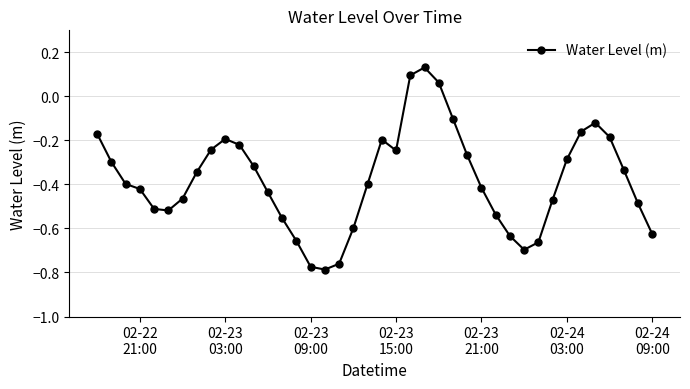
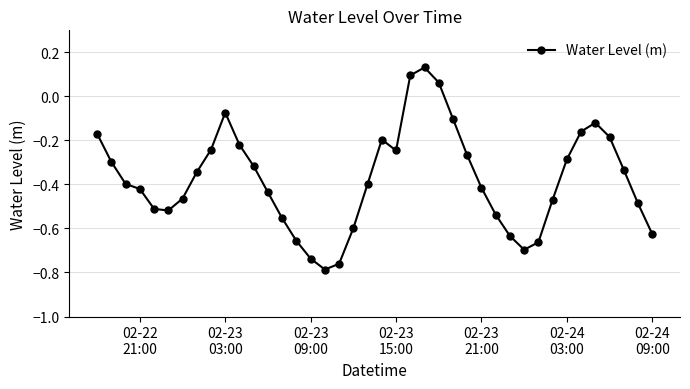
  {
    "02-22 21:00": -0.42,
-   "02-23 03:00": -0.19,
-   "02-23 09:00": -0.77,
+   "02-23 03:00": -0.07,
+   "02-23 09:00": -0.74,
    "02-23 15:00": -0.25,
    "02-23 21:00": -0.41,
    "02-24 03:00": -0.29,
    "02-24 09:00": -0.63
  }
